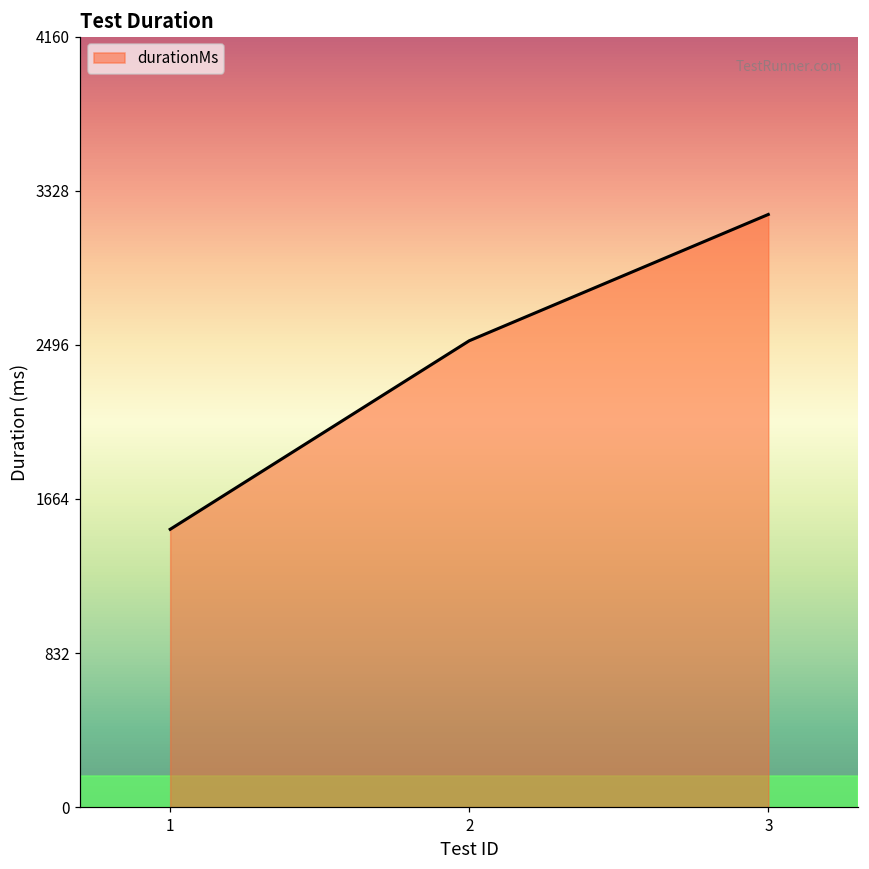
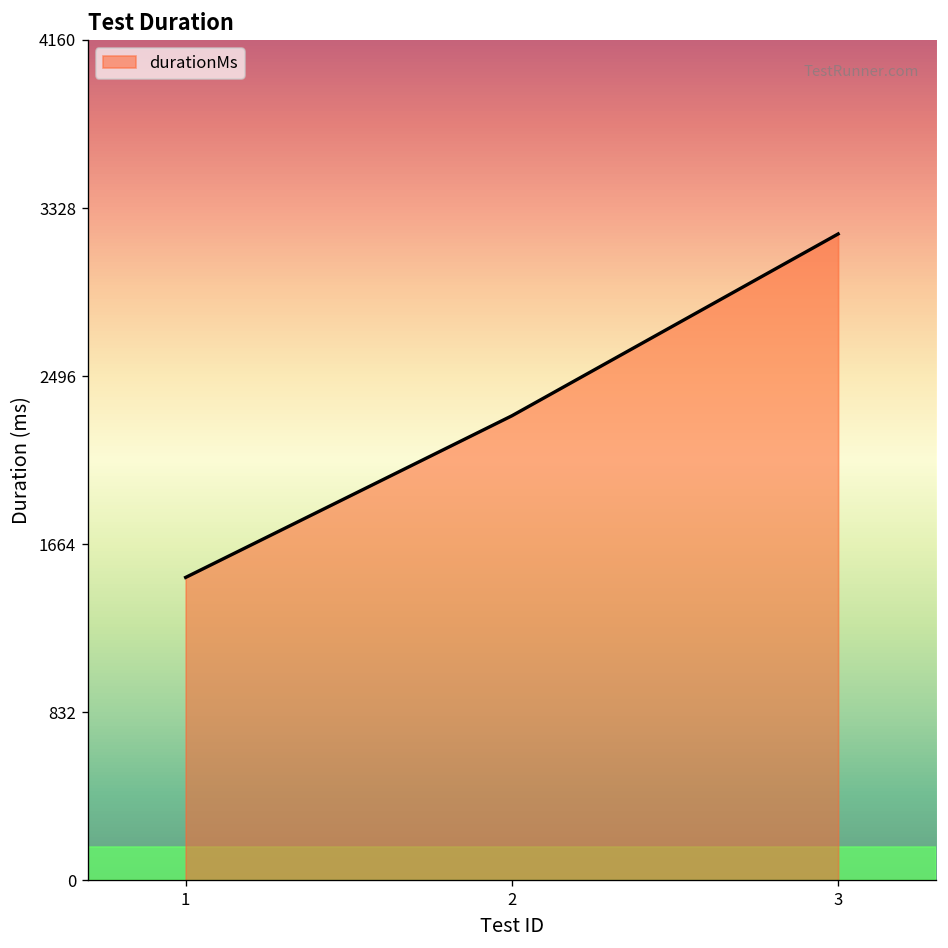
  {
    "1": 1500,
-   "2": 2520,
+   "2": 2300,
    "3": 3200
  }
